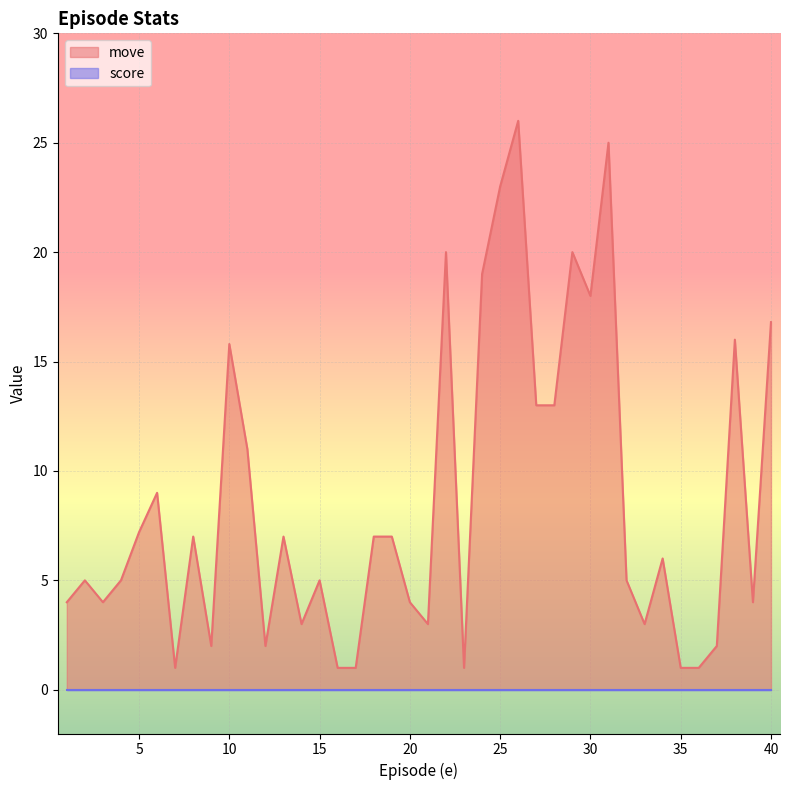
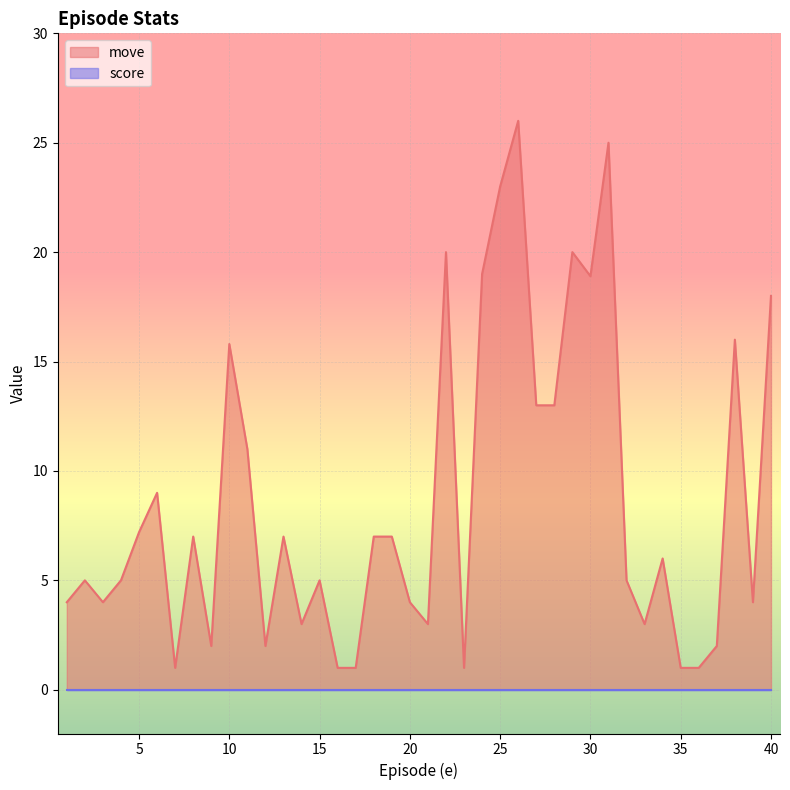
  {
    "move": {
      "5": 7.2,
      "10": 15.8,
      "15": 5.0,
      "20": 4.0,
      "25": 23.0,
-     "30": 18.0,
+     "30": 18.9,
      "35": 1.0,
-     "40": 16.8
+     "40": 18.0
    },
    "score": {
      "5": 0.0,
      "10": 0.0,
      "15": 0.0,
      "20": 0.0,
      "25": 0.0,
      "30": 0.0,
      "35": 0.0,
      "40": 0.0
    }
  }
